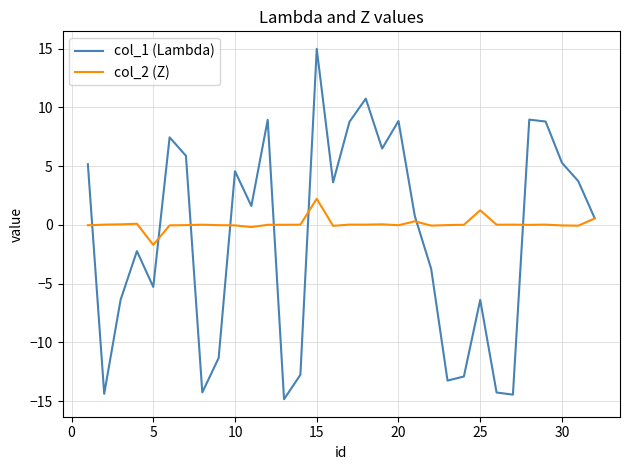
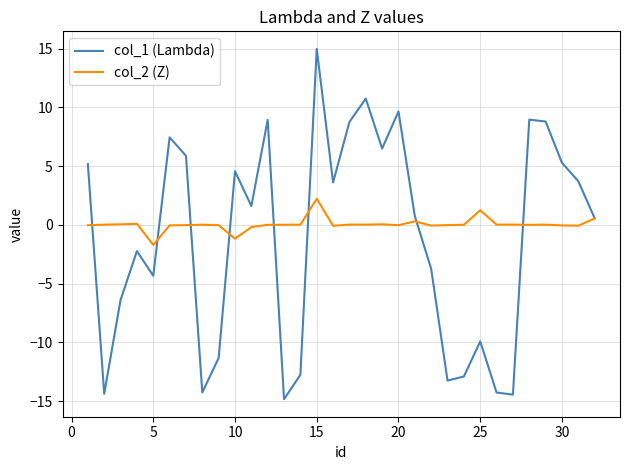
  {
    "col_1 (Lambda)": {
-     "5": -5.3,
+     "5": -4.3,
      "10": 4.6,
      "15": 15.0,
-     "20": 8.8,
-     "25": -6.4,
+     "20": 9.7,
+     "25": -9.9,
      "30": 5.3
    },
    "col_2 (Z)": {
      "5": -1.7,
-     "10": 0.0,
+     "10": -1.2,
      "15": 2.2,
      "20": 0.0,
      "25": 1.2,
      "30": 0.0
    }
  }
